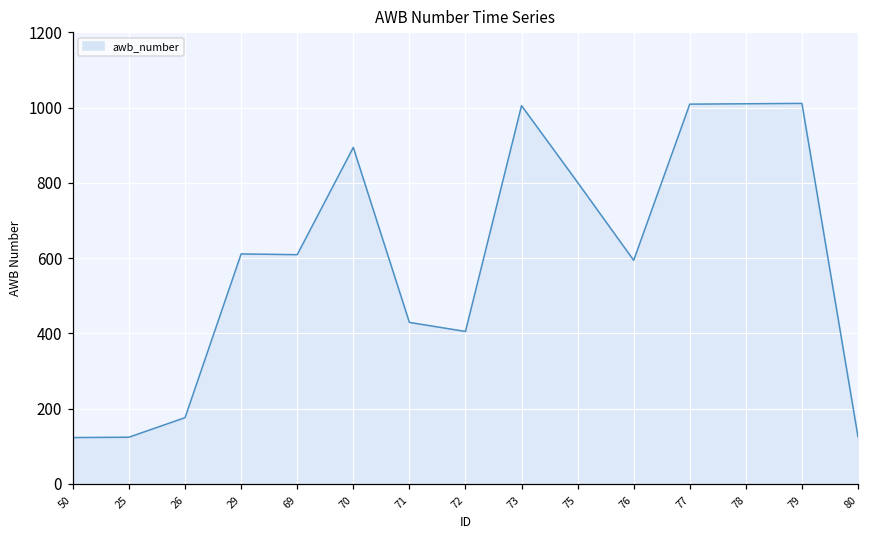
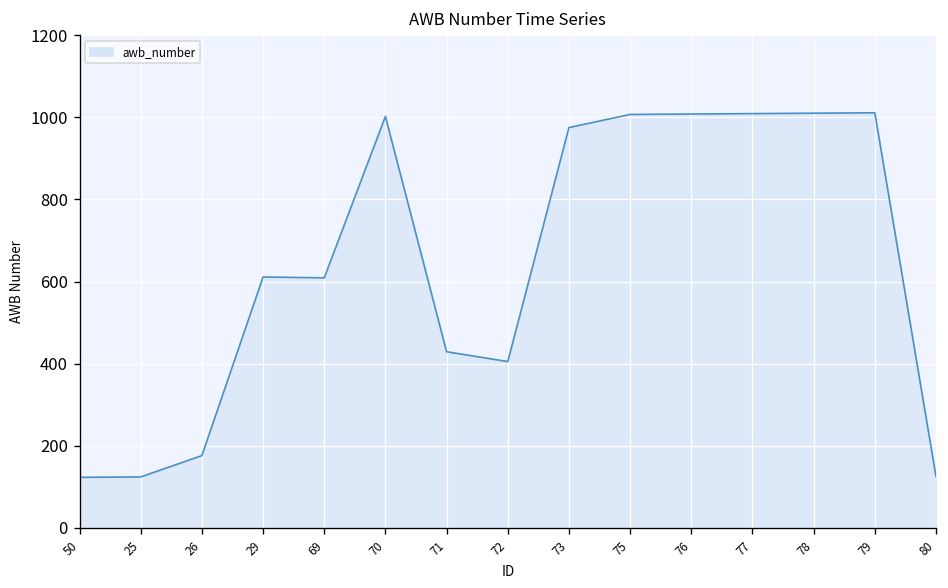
  {
    "50": 120,
    "25": 120,
    "26": 180,
    "29": 610,
    "69": 610,
-   "70": 890,
+   "70": 1000,
    "71": 430,
    "72": 410,
-   "73": 1010,
-   "75": 800,
-   "76": 590,
+   "73": 980,
+   "75": 1010,
+   "76": 1010,
    "77": 1010,
    "78": 1010,
    "79": 1010,
    "80": 130
  }
